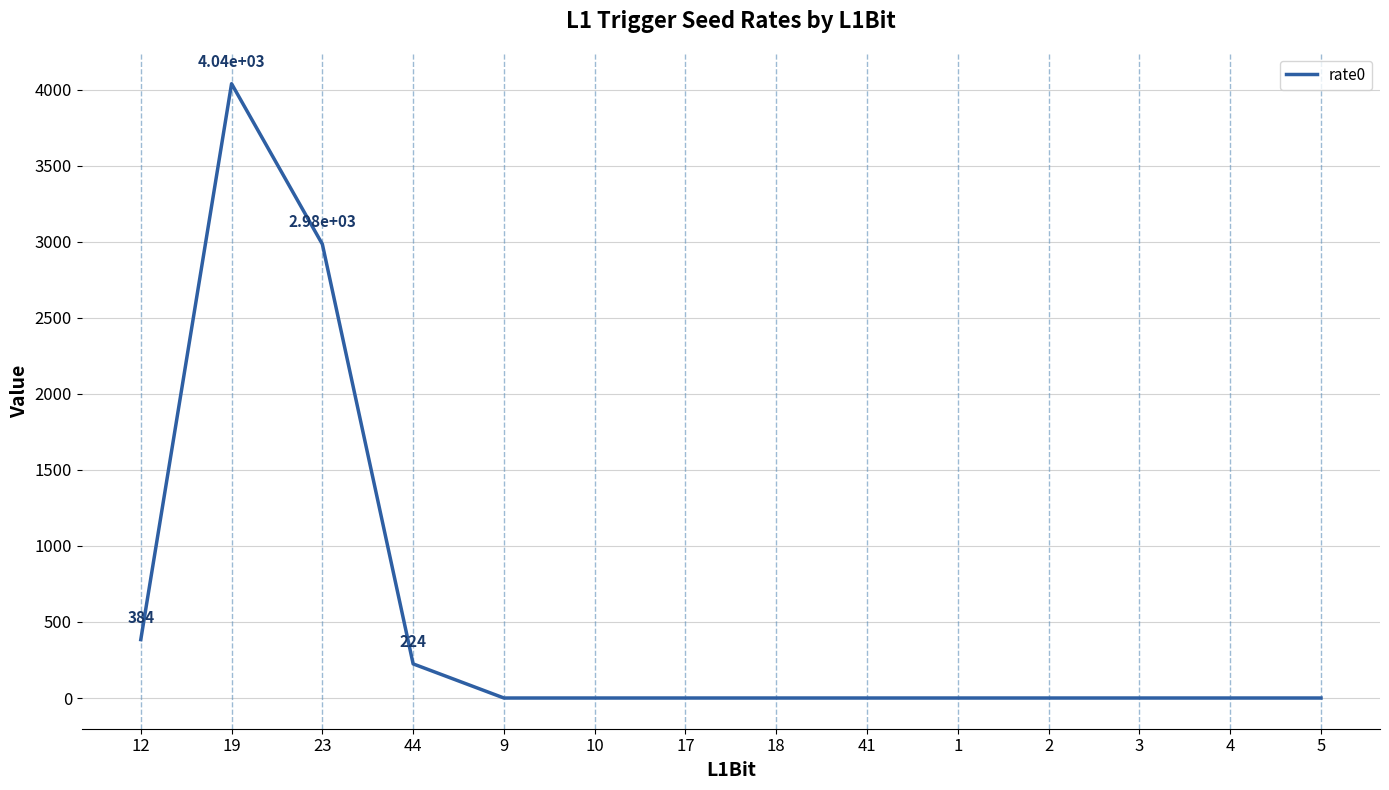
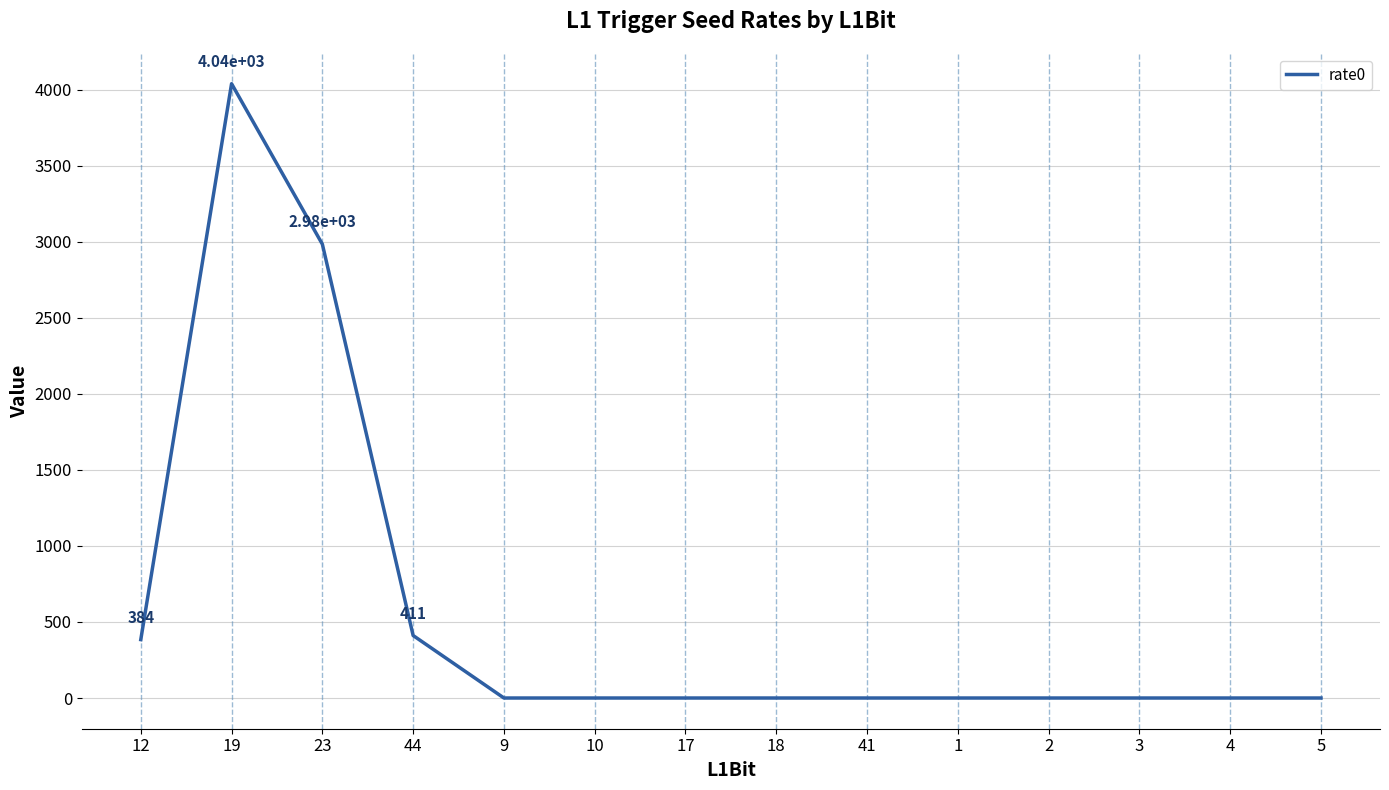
  {
    "12": "384",
    "19": "4.04e+03",
-   "44": "224"
+   "44": "411"
  }
